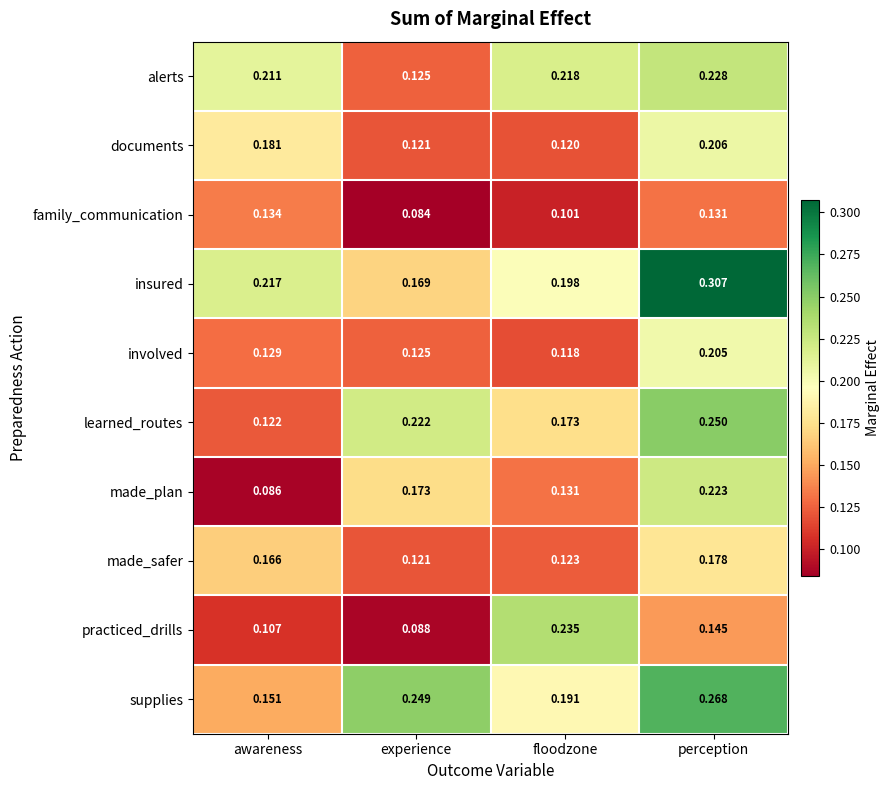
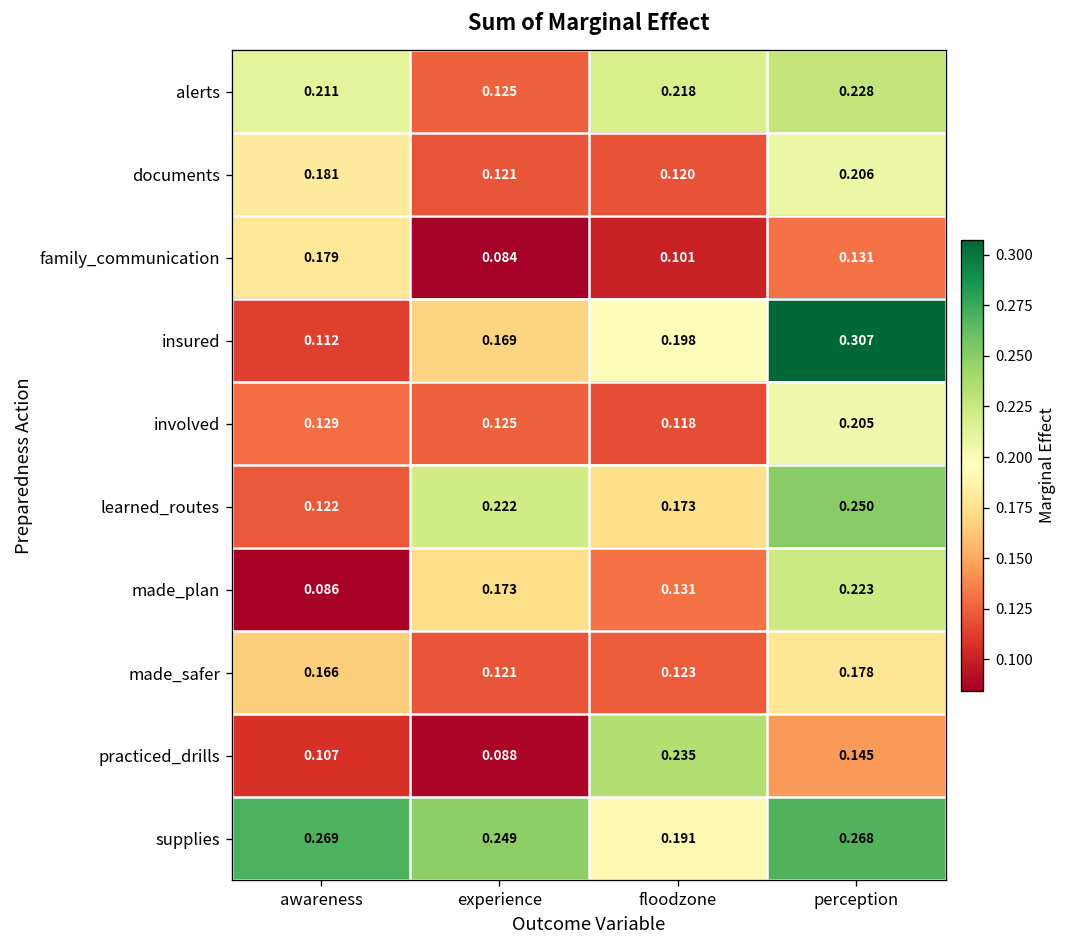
  {
    "alerts": {
      "awareness": 0.211,
      "experience": 0.125,
      "floodzone": 0.218,
      "perception": 0.228
    },
    "documents": {
      "awareness": 0.181,
      "experience": 0.121,
      "floodzone": 0.120,
      "perception": 0.206
    },
    "family_communication": {
-     "awareness": 0.134,
+     "awareness": 0.179,
      "experience": 0.084,
      "floodzone": 0.101,
      "perception": 0.131
    },
    "insured": {
-     "awareness": 0.217,
+     "awareness": 0.112,
      "experience": 0.169,
      "floodzone": 0.198,
      "perception": 0.307
    },
    "involved": {
      "awareness": 0.129,
      "experience": 0.125,
      "floodzone": 0.118,
      "perception": 0.205
    },
    "learned_routes": {
      "awareness": 0.122,
      "experience": 0.222,
      "floodzone": 0.173,
      "perception": 0.250
    },
    "made_plan": {
      "awareness": 0.086,
      "experience": 0.173,
      "floodzone": 0.131,
      "perception": 0.223
    },
    "made_safer": {
      "awareness": 0.166,
      "experience": 0.121,
      "floodzone": 0.123,
      "perception": 0.178
    },
    "practiced_drills": {
      "awareness": 0.107,
      "experience": 0.088,
      "floodzone": 0.235,
      "perception": 0.145
    },
    "supplies": {
-     "awareness": 0.151,
+     "awareness": 0.269,
      "experience": 0.249,
      "floodzone": 0.191,
      "perception": 0.268
    }
  }
